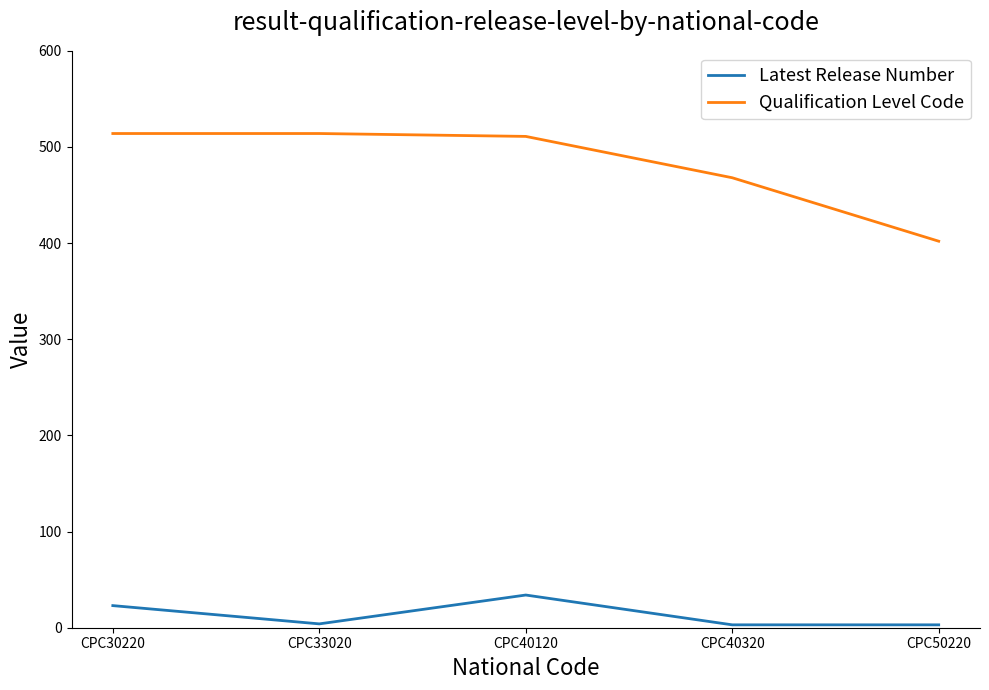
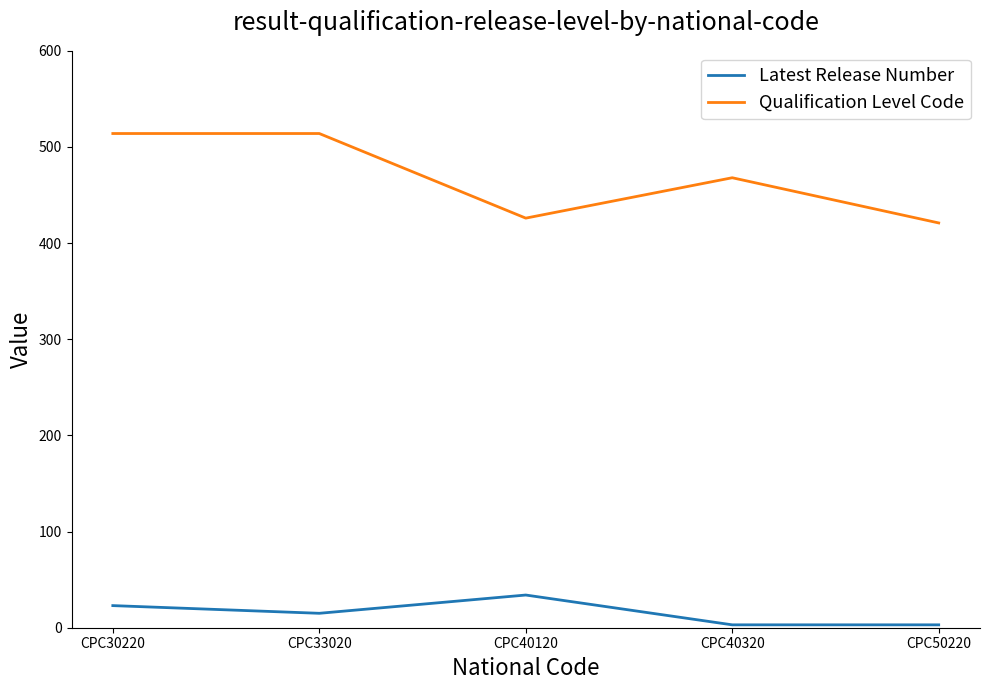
  {
    "Latest Release Number": {
      "CPC30220": 20,
-     "CPC33020": 0,
+     "CPC33020": 20,
      "CPC40120": 30,
      "CPC40320": 0,
      "CPC50220": 0
    },
    "Qualification Level Code": {
      "CPC30220": 510,
      "CPC33020": 510,
-     "CPC40120": 510,
+     "CPC40120": 430,
      "CPC40320": 470,
-     "CPC50220": 400
+     "CPC50220": 420
    }
  }
